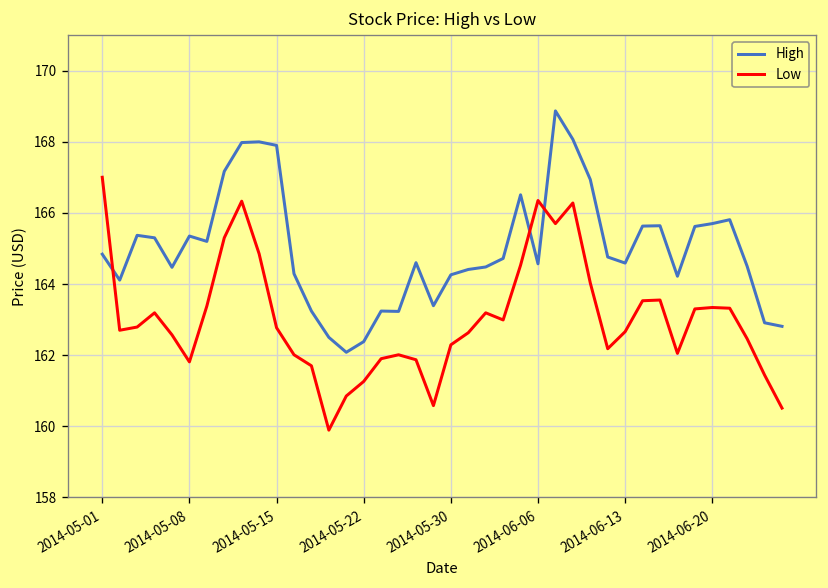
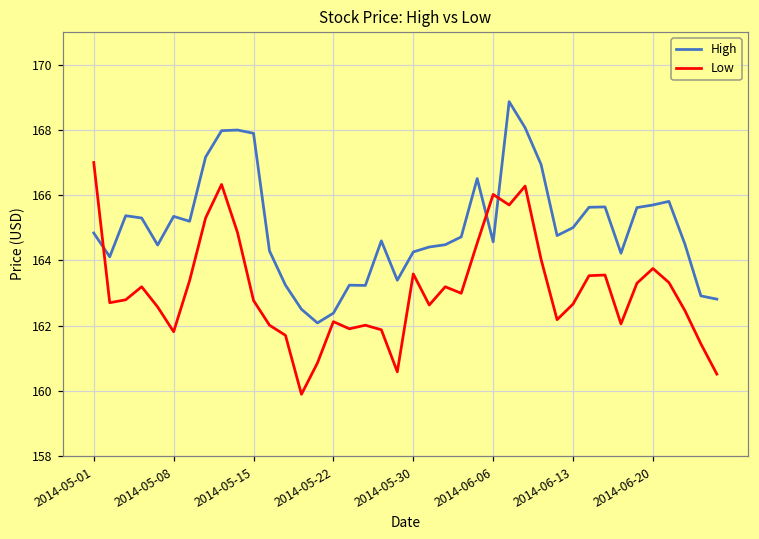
  {
    "High": {
      "2014-05-01": 164.8,
      "2014-05-08": 165.4,
      "2014-05-15": 167.9,
      "2014-05-22": 162.4,
      "2014-05-30": 164.3,
      "2014-06-06": 164.6,
-     "2014-06-13": 164.6,
+     "2014-06-13": 165.0,
      "2014-06-20": 165.7
    },
    "Low": {
      "2014-05-01": 167.0,
      "2014-05-08": 161.8,
      "2014-05-15": 162.8,
-     "2014-05-22": 161.3,
-     "2014-05-30": 162.3,
-     "2014-06-06": 166.4,
+     "2014-05-22": 162.1,
+     "2014-05-30": 163.6,
+     "2014-06-06": 166.0,
      "2014-06-13": 162.7,
-     "2014-06-20": 163.3
+     "2014-06-20": 163.8
    }
  }
